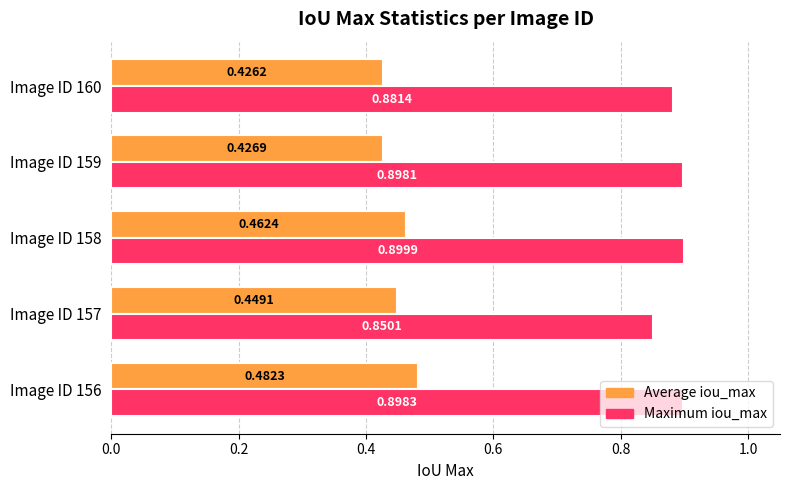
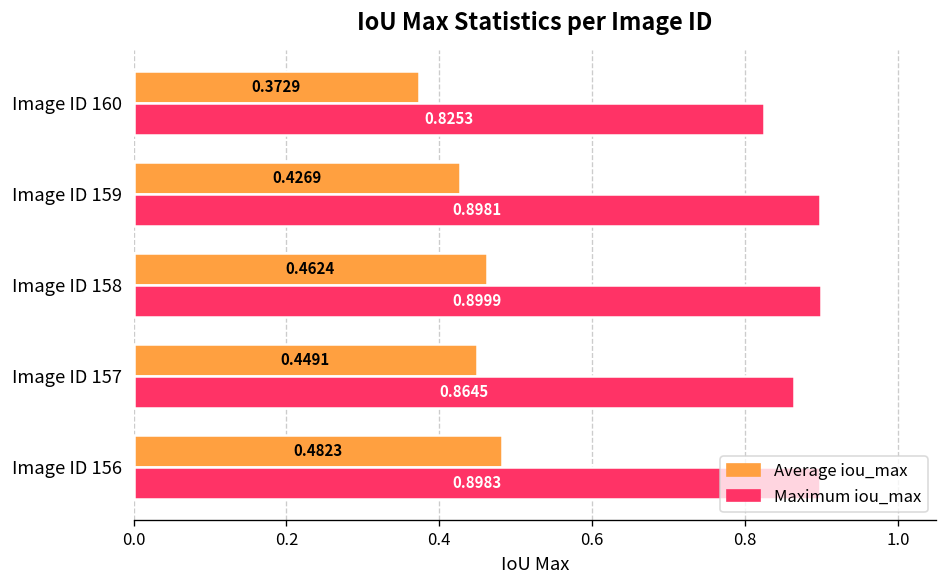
  {
    "Average iou_max": {
-     "Image ID 160": 0.4262,
+     "Image ID 160": 0.3729,
      "Image ID 159": 0.4269,
      "Image ID 158": 0.4624,
      "Image ID 157": 0.4491,
      "Image ID 156": 0.4823
    },
    "Maximum iou_max": {
-     "Image ID 160": 0.8814,
+     "Image ID 160": 0.8253,
      "Image ID 159": 0.8981,
      "Image ID 158": 0.8999,
-     "Image ID 157": 0.8501
+     "Image ID 157": 0.8645
    }
  }
